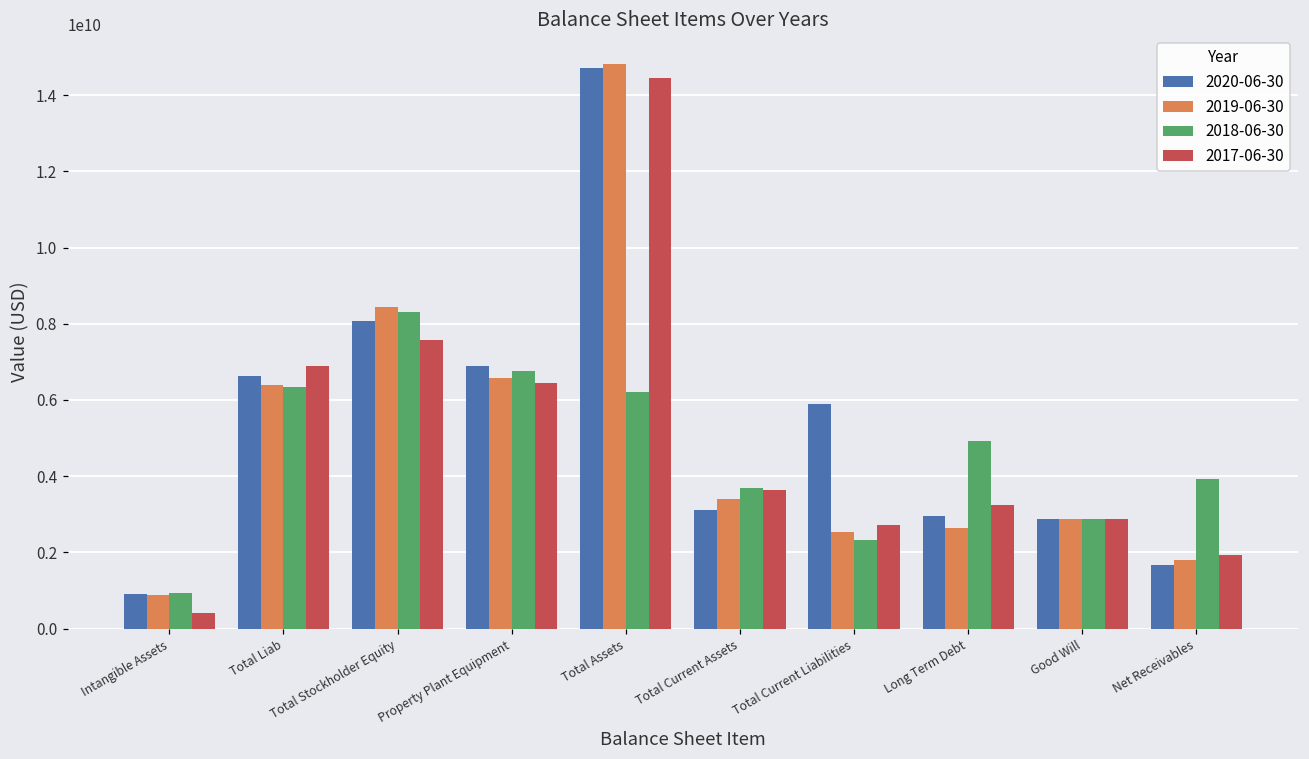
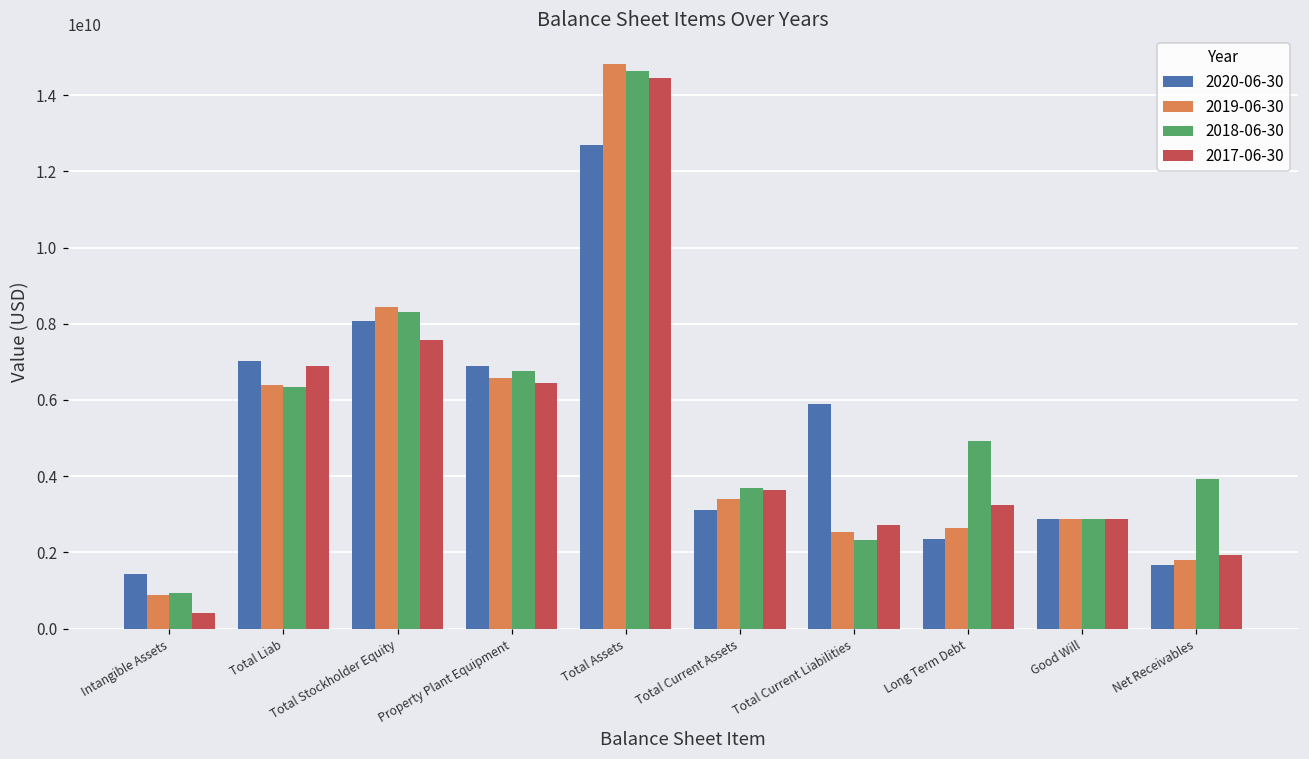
  {
    "2020-06-30": {
-     "Intangible Assets": 900000000,
-     "Total Liab": 6600000000,
+     "Intangible Assets": 1400000000,
+     "Total Liab": 7000000000,
      "Total Stockholder Equity": 8100000000,
      "Property Plant Equipment": 6900000000,
-     "Total Assets": 14700000000,
+     "Total Assets": 12700000000,
      "Total Current Assets": 3100000000,
      "Total Current Liabilities": 5900000000,
-     "Long Term Debt": 3000000000,
+     "Long Term Debt": 2300000000,
      "Good Will": 2900000000,
      "Net Receivables": 1700000000
    },
    "2018-06-30": {
      "Intangible Assets": 900000000,
      "Total Liab": 6300000000,
      "Total Stockholder Equity": 8300000000,
      "Property Plant Equipment": 6800000000,
-     "Total Assets": 6200000000,
+     "Total Assets": 14600000000,
      "Total Current Assets": 3700000000,
      "Total Current Liabilities": 2300000000,
      "Long Term Debt": 4900000000,
      "Good Will": 2900000000,
      "Net Receivables": 3900000000
    }
  }
